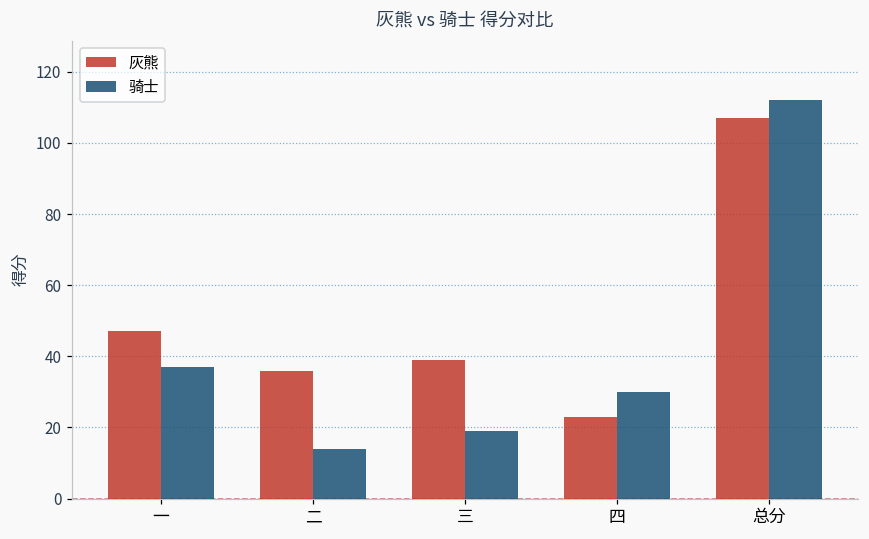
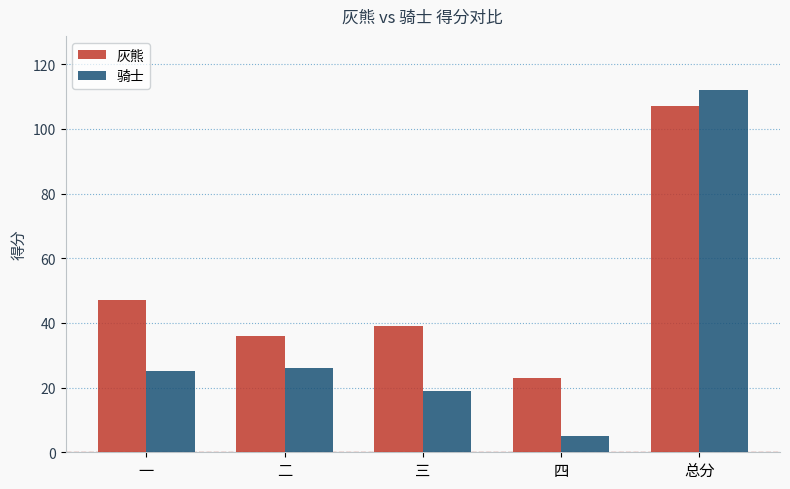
  {
    "灰熊": {
      "一": 47,
      "二": 36,
      "三": 39,
      "四": 23,
      "总分": 107
    },
    "骑士": {
-     "一": 37,
-     "二": 14,
+     "一": 25,
+     "二": 26,
      "三": 19,
-     "四": 30,
+     "四": 5,
      "总分": 112
    }
  }
